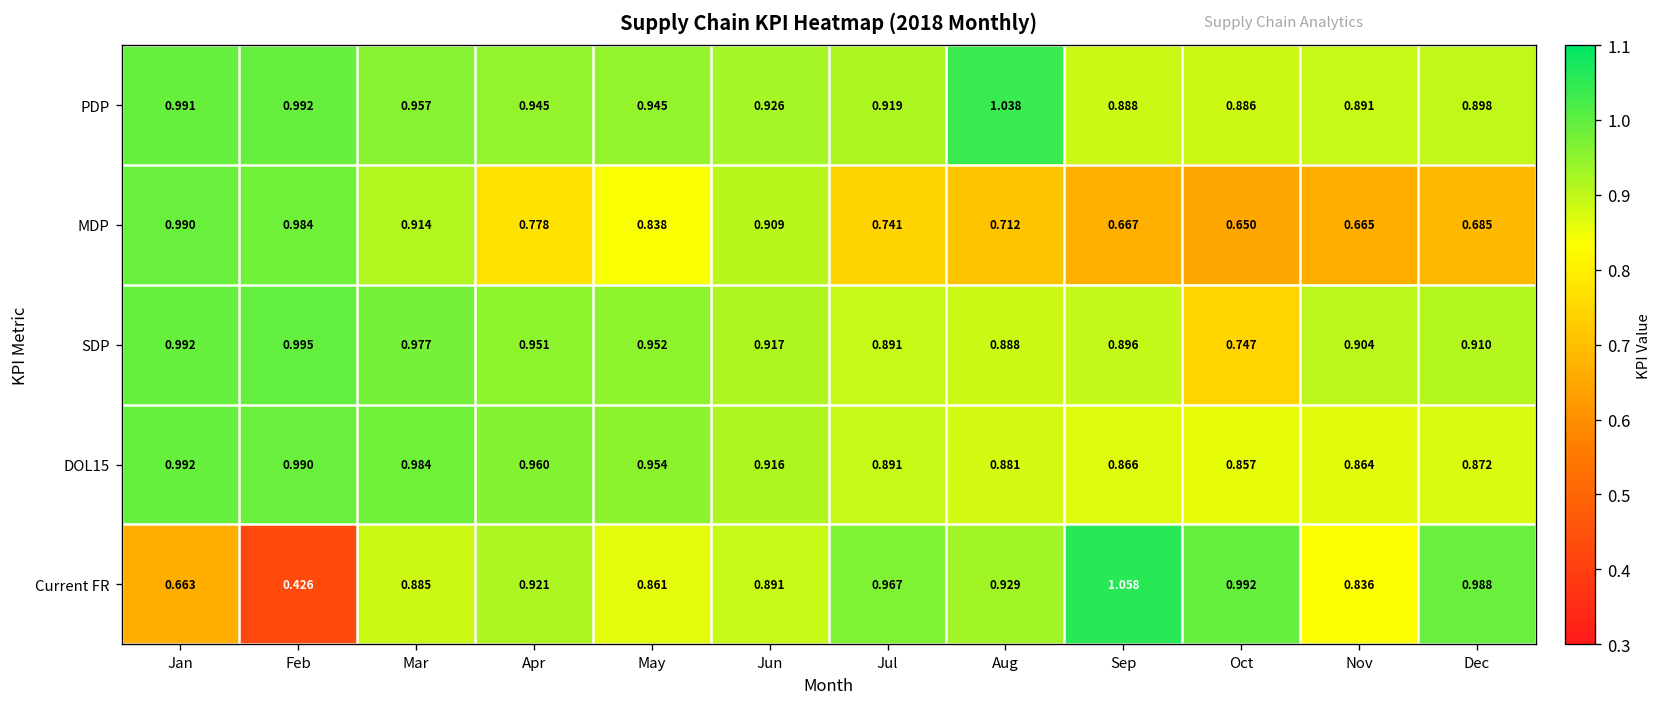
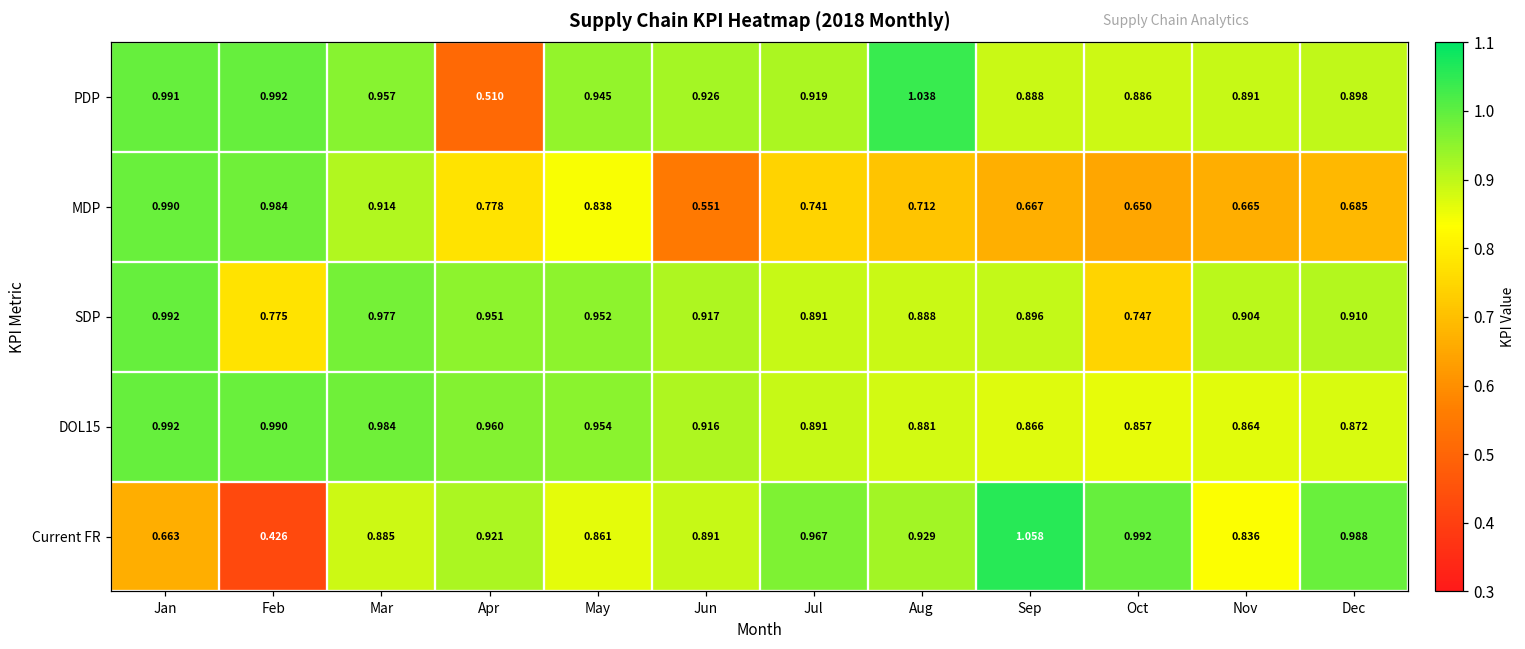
  {
    "PDP": {
      "Jan": 0.991,
      "Feb": 0.992,
      "Mar": 0.957,
-     "Apr": 0.945,
+     "Apr": 0.510,
      "May": 0.945,
      "Jun": 0.926,
      "Jul": 0.919,
      "Aug": 1.038,
      "Sep": 0.888,
      "Oct": 0.886,
      "Nov": 0.891,
      "Dec": 0.898
    },
    "MDP": {
      "Jan": 0.990,
      "Feb": 0.984,
      "Mar": 0.914,
      "Apr": 0.778,
      "May": 0.838,
-     "Jun": 0.909,
+     "Jun": 0.551,
      "Jul": 0.741,
      "Aug": 0.712,
      "Sep": 0.667,
      "Oct": 0.650,
      "Nov": 0.665,
      "Dec": 0.685
    },
    "SDP": {
      "Jan": 0.992,
-     "Feb": 0.995,
+     "Feb": 0.775,
      "Mar": 0.977,
      "Apr": 0.951,
      "May": 0.952,
      "Jun": 0.917,
      "Jul": 0.891,
      "Aug": 0.888,
      "Sep": 0.896,
      "Oct": 0.747,
      "Nov": 0.904,
      "Dec": 0.910
    },
    "DOL15": {
      "Jan": 0.992,
      "Feb": 0.990,
      "Mar": 0.984,
      "Apr": 0.960,
      "May": 0.954,
      "Jun": 0.916,
      "Jul": 0.891,
      "Aug": 0.881,
      "Sep": 0.866,
      "Oct": 0.857,
      "Nov": 0.864,
      "Dec": 0.872
    },
    "Current FR": {
      "Jan": 0.663,
      "Feb": 0.426,
      "Mar": 0.885,
      "Apr": 0.921,
      "May": 0.861,
      "Jun": 0.891,
      "Jul": 0.967,
      "Aug": 0.929,
      "Sep": 1.058,
      "Oct": 0.992,
      "Nov": 0.836,
      "Dec": 0.988
    }
  }
